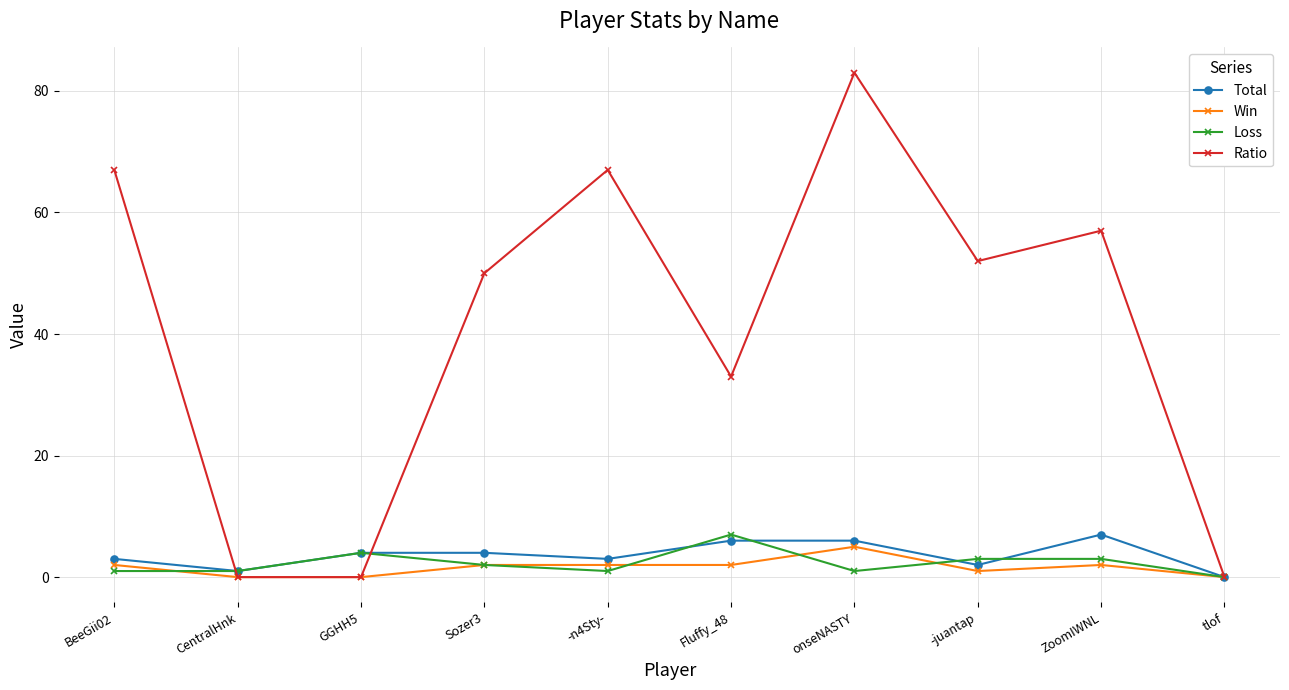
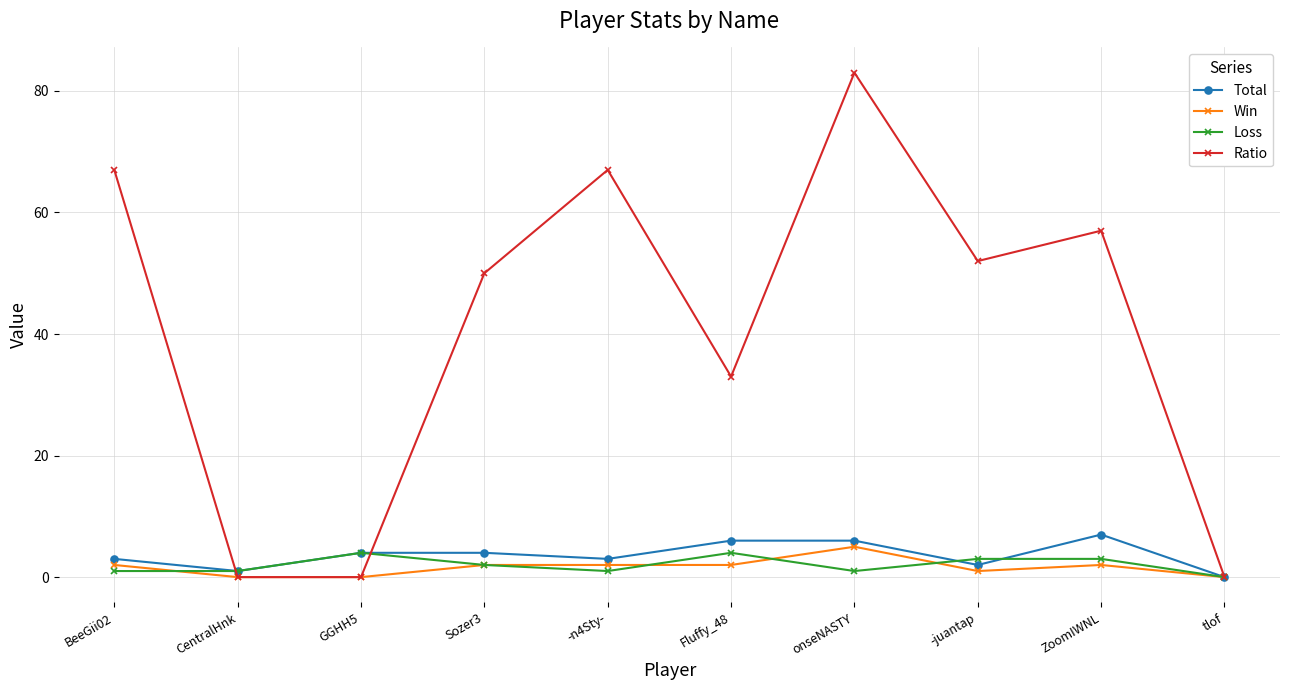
  {
    "Total": {
      "BeeGii02": 3,
      "Sozer3": 4,
      "-n4Sty-": 3,
      "Fluffy_48": 6,
      "onseNASTY": 6,
      "-juantap": 2,
      "ZoomIWNL": 7
    },
    "Win": {
      "BeeGii02": 2,
      "-n4Sty-": 2,
      "Fluffy_48": 2,
      "onseNASTY": 5,
      "-juantap": 1,
      "ZoomIWNL": 2
    },
    "Loss": {
      "BeeGii02": 1,
      "-n4Sty-": 1,
-     "Fluffy_48": 7,
+     "Fluffy_48": 4,
      "onseNASTY": 1,
      "-juantap": 3,
      "ZoomIWNL": 3
    },
    "Ratio": {
      "BeeGii02": 67,
      "Sozer3": 50,
      "-n4Sty-": 67,
      "Fluffy_48": 33,
      "onseNASTY": 83,
      "-juantap": 52,
      "ZoomIWNL": 57
    }
  }
